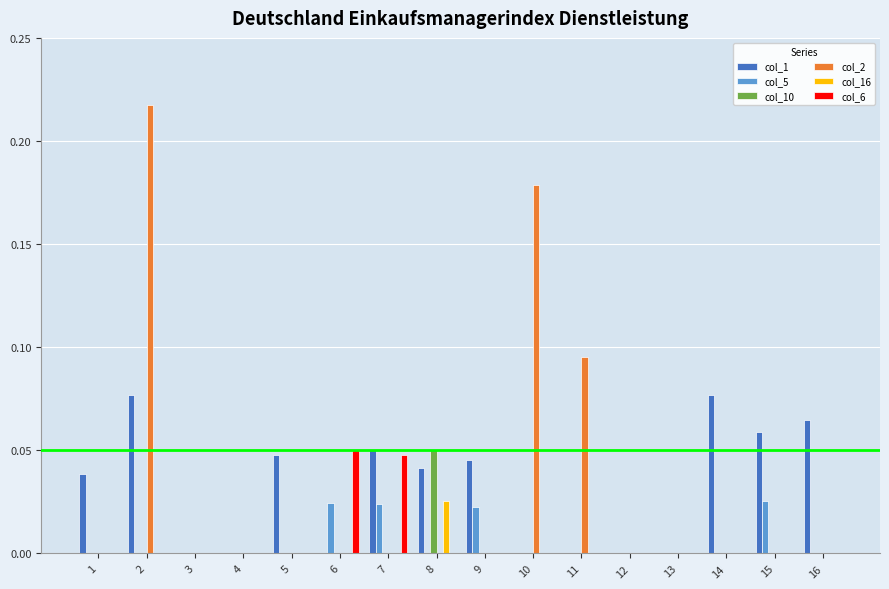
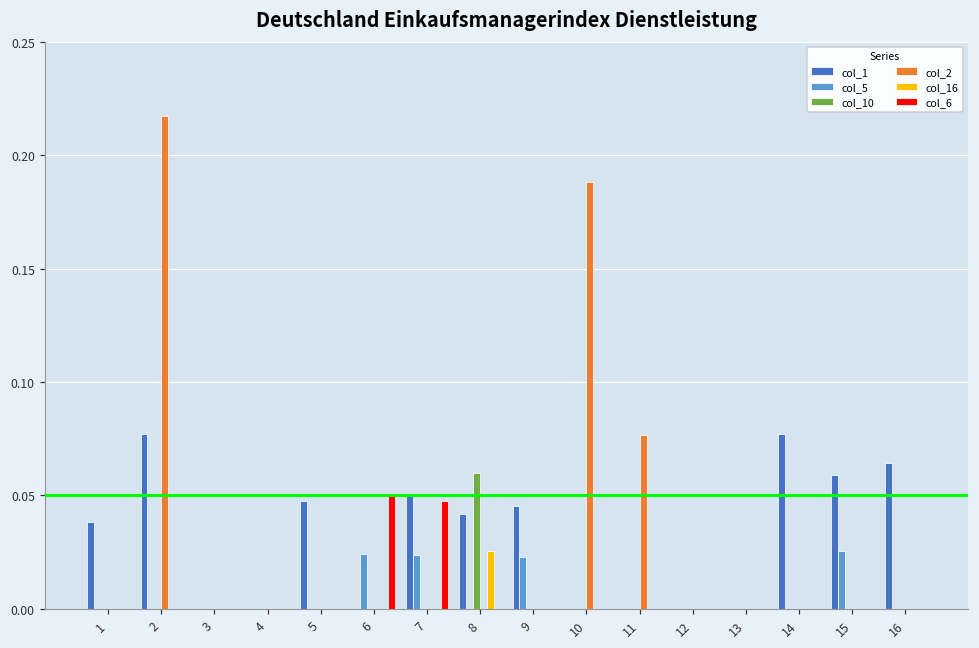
  {
    "col_10": {
      "1": 0.00,
      "2": 0.00,
      "3": 0.00,
      "4": 0.00,
      "5": 0.00,
      "6": 0.00,
      "7": 0.00,
-     "8": 0.05,
+     "8": 0.06,
      "9": 0.00,
      "10": 0.00,
      "11": 0.00,
      "12": 0.00,
      "13": 0.00,
      "14": 0.00,
      "15": 0.00,
      "16": 0.00
    },
    "col_2": {
      "1": 0.000,
      "2": 0.217,
      "3": 0.000,
      "4": 0.000,
      "5": 0.000,
      "6": 0.000,
      "7": 0.000,
      "8": 0.000,
      "9": 0.000,
-     "10": 0.179,
-     "11": 0.095,
+     "10": 0.188,
+     "11": 0.077,
      "12": 0.000,
      "13": 0.000,
      "14": 0.000,
      "15": 0.000,
      "16": 0.000
    },
    "col_16": {
      "1": 0.000,
      "2": 0.000,
      "3": 0.000,
      "4": 0.000,
      "5": 0.000,
      "6": 0.000,
      "7": 0.000,
      "8": 0.026,
      "9": 0.000,
      "10": 0.000,
      "11": 0.000,
      "12": 0.000,
      "13": 0.000,
      "14": 0.000,
      "15": 0.000,
      "16": 0.000
    },
    "col_6": {
      "1": 0.000,
      "2": 0.000,
      "3": 0.000,
      "4": 0.000,
      "5": 0.000,
      "6": 0.050,
      "7": 0.048,
      "8": 0.000,
      "9": 0.000,
      "10": 0.000,
      "11": 0.000,
      "12": 0.000,
      "13": 0.000,
      "14": 0.000,
      "15": 0.000,
      "16": 0.000
    }
  }
